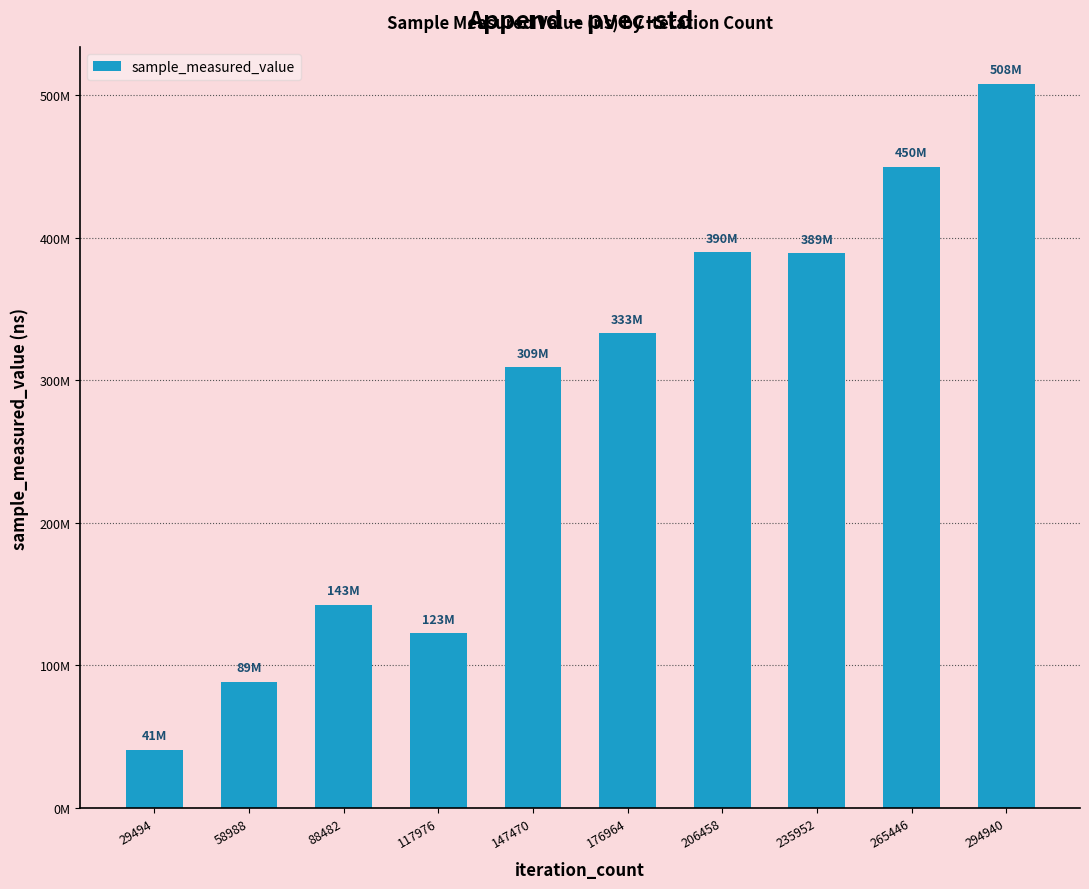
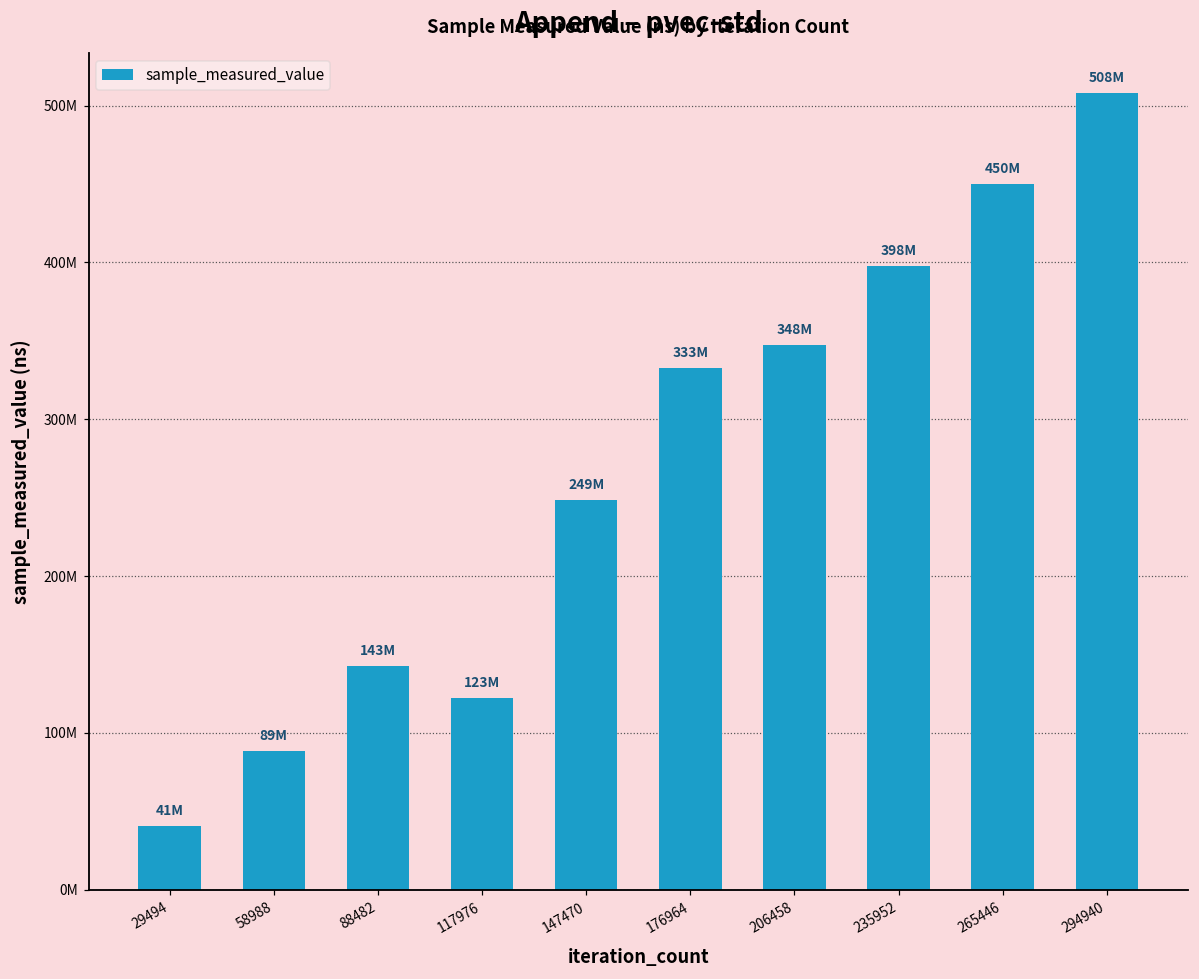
  {
    "29494": "41M",
    "58988": "89M",
    "88482": "143M",
    "117976": "123M",
-   "147470": "309M",
+   "147470": "249M",
    "176964": "333M",
-   "206458": "390M",
-   "235952": "389M",
+   "206458": "348M",
+   "235952": "398M",
    "265446": "450M",
    "294940": "508M"
  }
